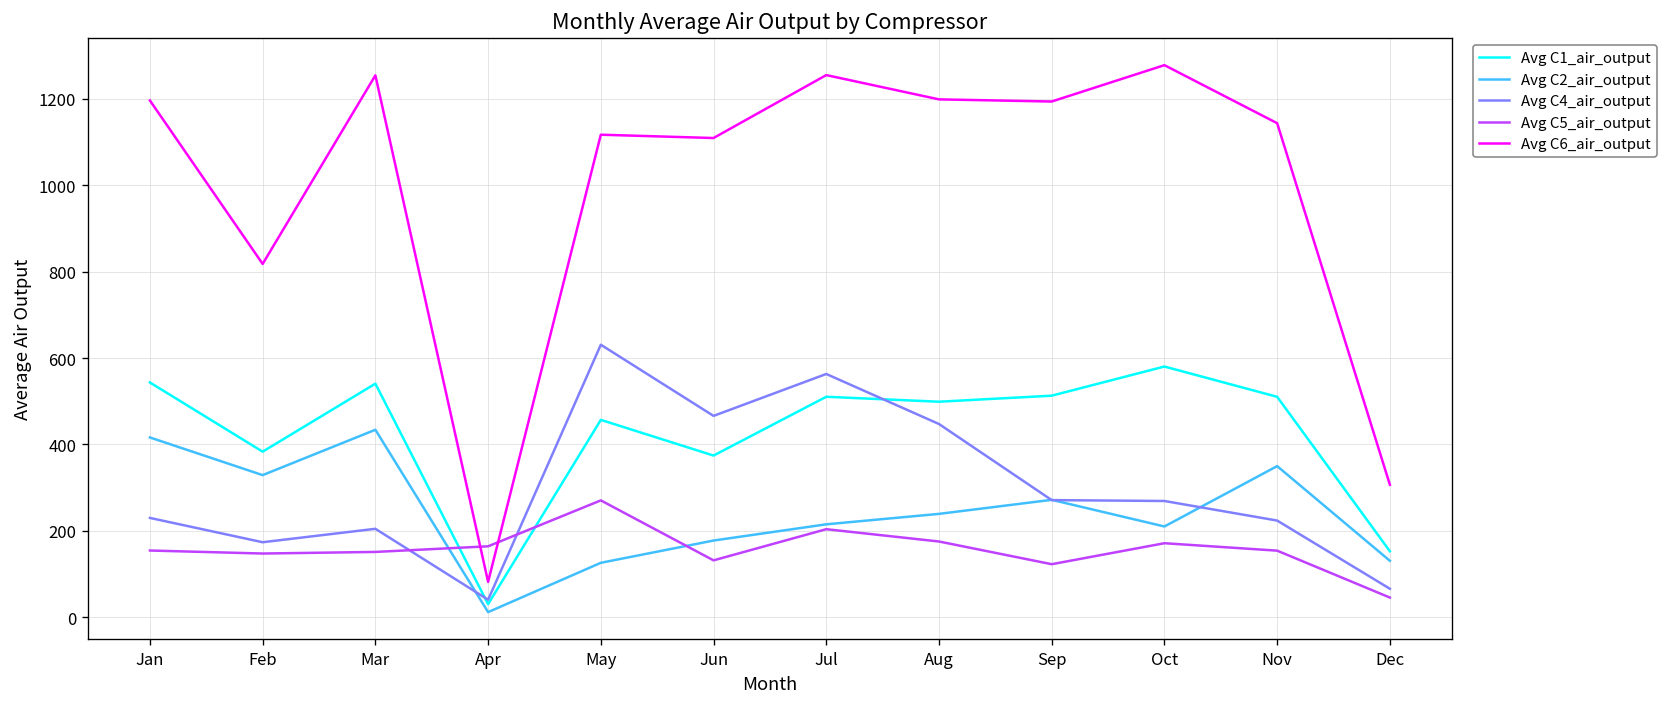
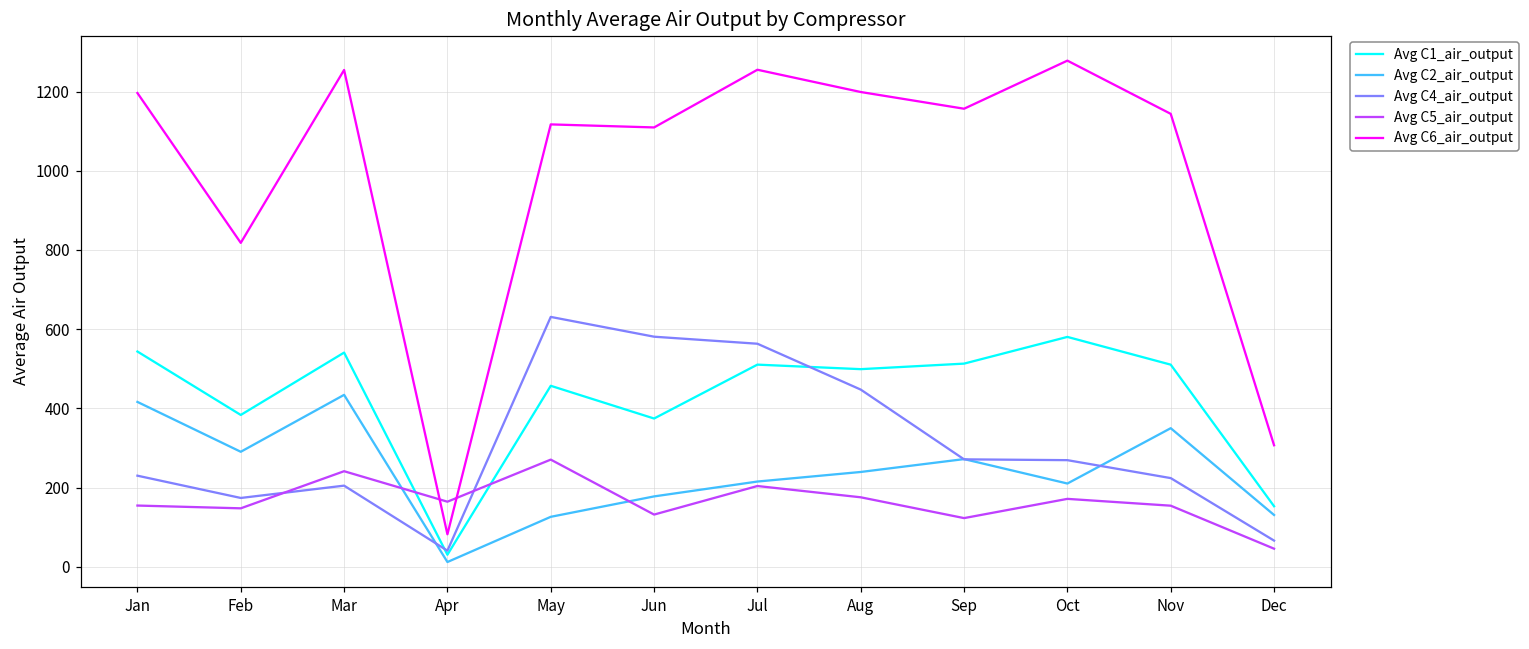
  {
    "Avg C1_air_output": {
      "Jan": 540,
      "Feb": 380,
      "Mar": 540,
      "Apr": 30,
      "May": 460,
      "Jun": 370,
      "Jul": 510,
      "Aug": 500,
      "Sep": 510,
      "Oct": 580,
      "Nov": 510,
      "Dec": 150
    },
    "Avg C2_air_output": {
      "Jan": 420,
-     "Feb": 330,
+     "Feb": 290,
      "Mar": 430,
      "Apr": 10,
      "May": 130,
      "Jun": 180,
      "Jul": 220,
      "Aug": 240,
      "Oct": 210,
      "Nov": 350,
      "Dec": 130
    },
    "Avg C4_air_output": {
      "Jan": 230,
      "Feb": 170,
      "Mar": 200,
      "Apr": 40,
      "May": 630,
-     "Jun": 470,
+     "Jun": 580,
      "Jul": 560,
      "Aug": 450,
      "Oct": 270,
      "Nov": 220,
      "Dec": 70
    },
    "Avg C5_air_output": {
      "Jan": 150,
      "Feb": 150,
-     "Mar": 150,
+     "Mar": 240,
      "Apr": 160,
      "May": 270,
      "Jun": 130,
      "Jul": 200,
      "Aug": 180,
      "Sep": 120,
      "Oct": 170,
      "Nov": 150,
      "Dec": 50
    },
    "Avg C6_air_output": {
      "Jan": 1200,
      "Feb": 820,
      "Mar": 1250,
      "Apr": 80,
      "May": 1120,
      "Jun": 1110,
      "Jul": 1260,
      "Aug": 1200,
-     "Sep": 1190,
+     "Sep": 1160,
      "Oct": 1280,
      "Nov": 1140,
      "Dec": 310
    }
  }
